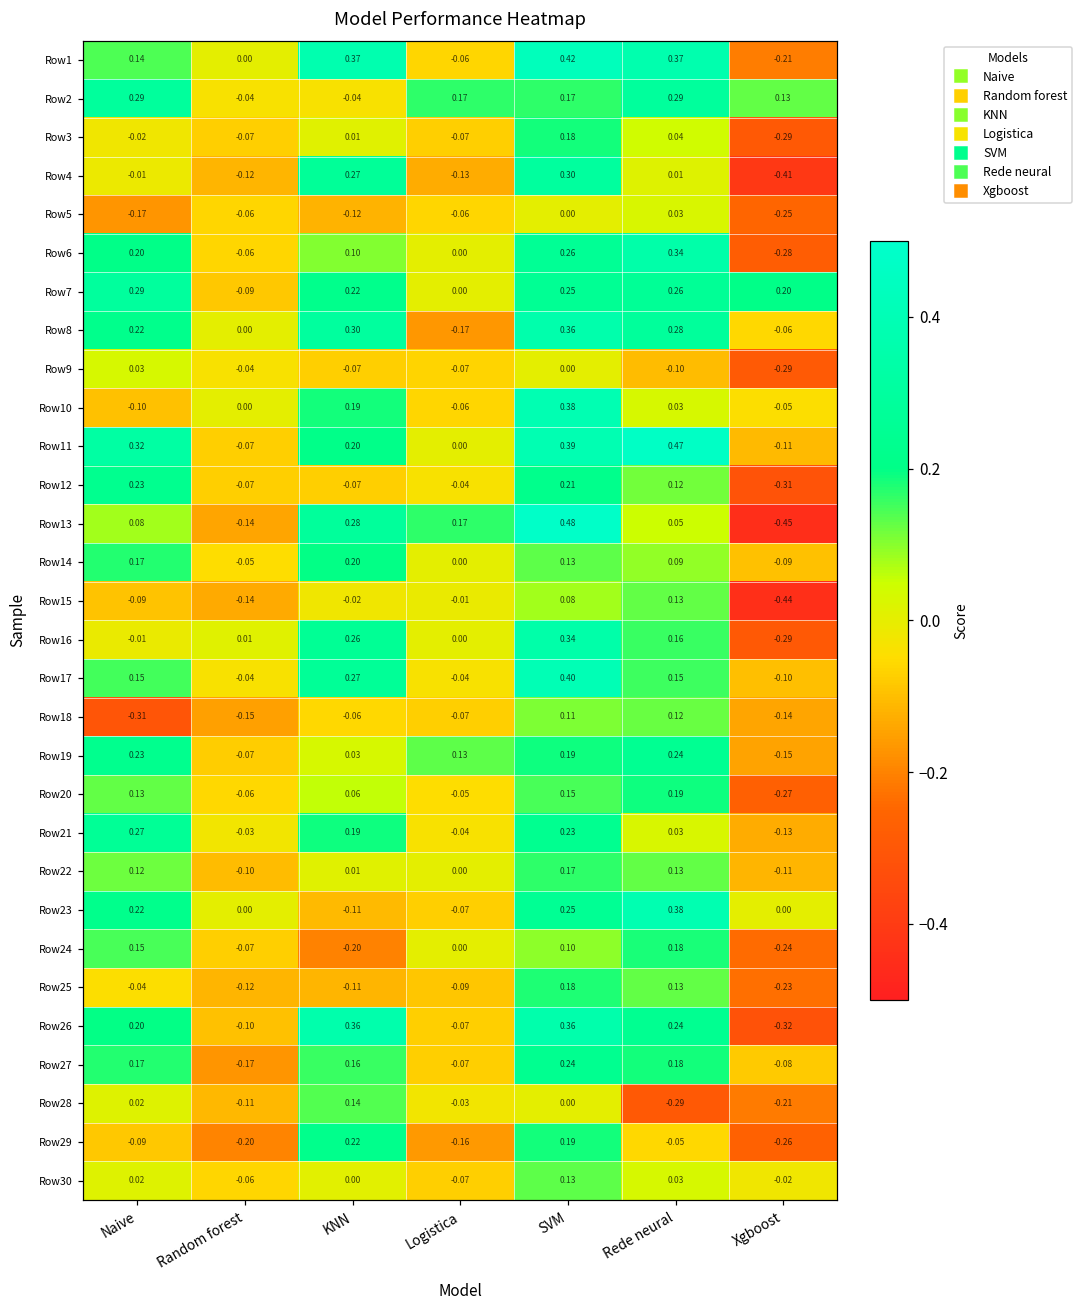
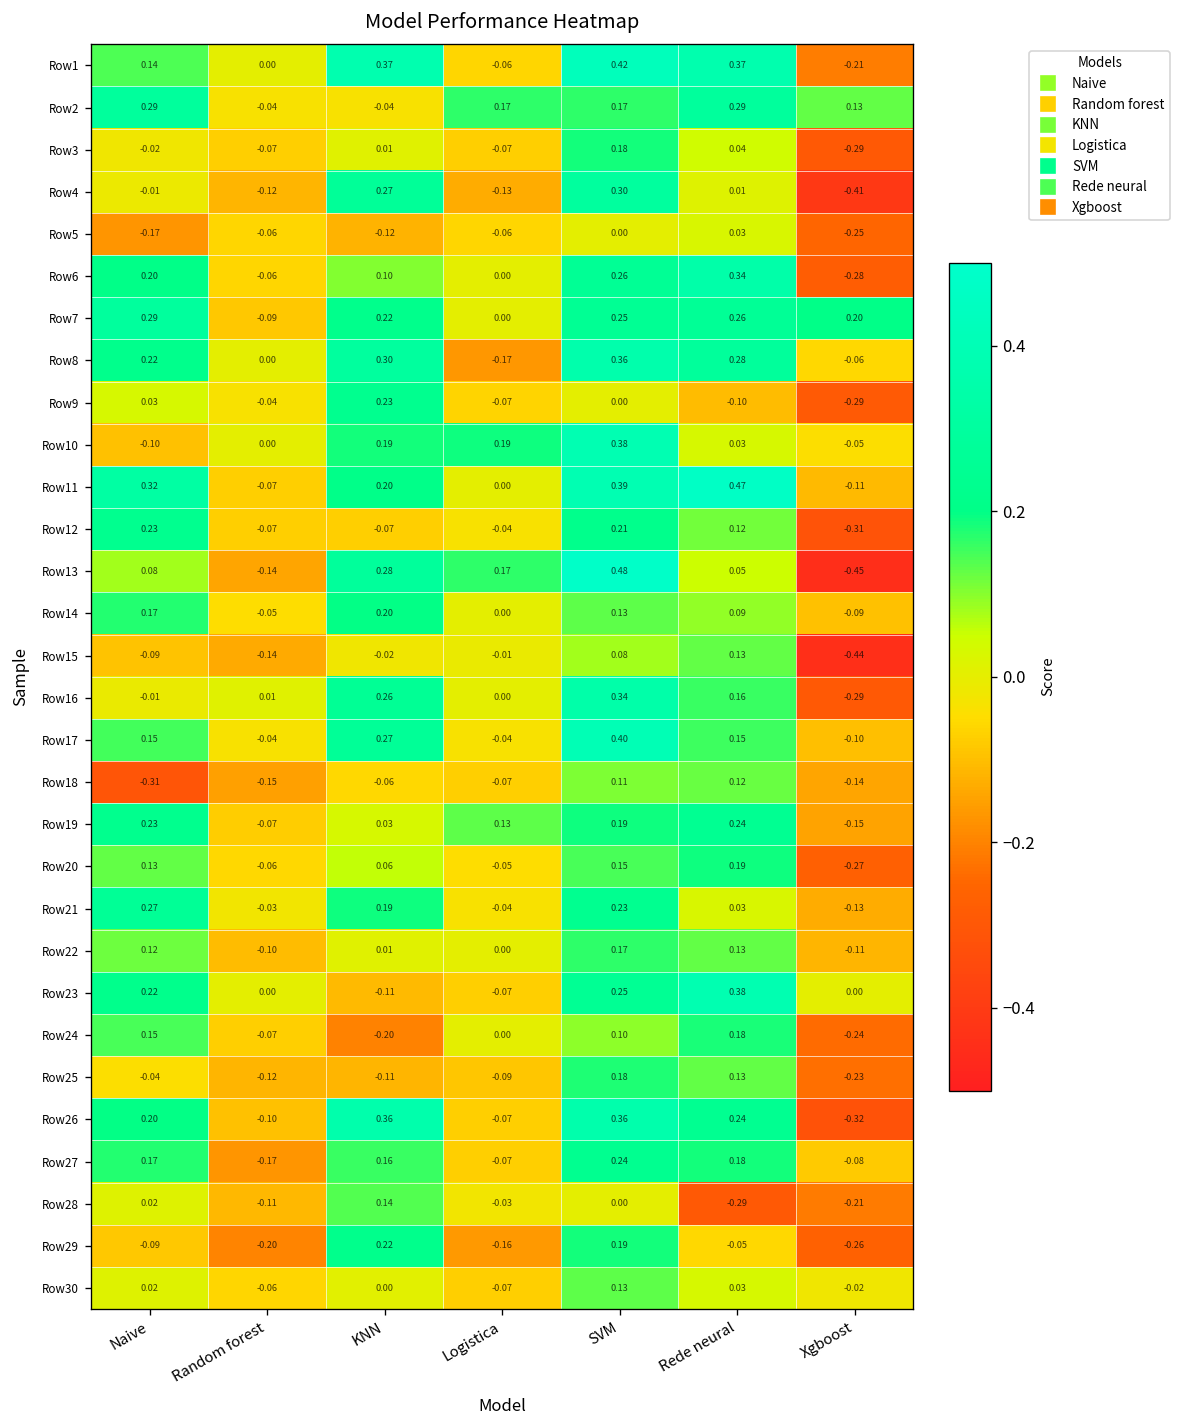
  {
    "Row9": {
      "Naive": 0.03,
      "Random forest": -0.04,
-     "KNN": -0.07,
+     "KNN": 0.23,
      "Logistica": -0.07,
      "SVM": 0.00,
      "Rede neural": -0.10,
      "Xgboost": -0.29
    },
    "Row10": {
      "Naive": -0.10,
      "Random forest": 0.00,
      "KNN": 0.19,
-     "Logistica": -0.06,
+     "Logistica": 0.19,
      "SVM": 0.38,
      "Rede neural": 0.03,
      "Xgboost": -0.05
    }
  }
